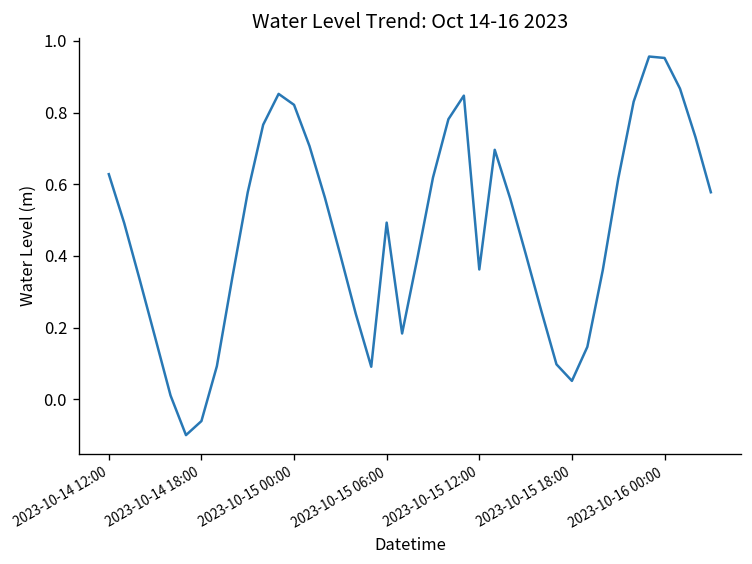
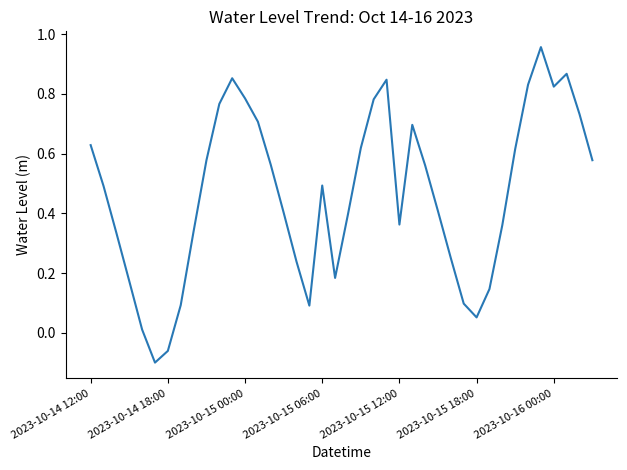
  {
    "2023-10-14 12:00": 0.63,
    "2023-10-14 18:00": -0.06,
-   "2023-10-15 00:00": 0.82,
+   "2023-10-15 00:00": 0.78,
    "2023-10-15 06:00": 0.49,
    "2023-10-15 12:00": 0.36,
    "2023-10-15 18:00": 0.05,
-   "2023-10-16 00:00": 0.95
+   "2023-10-16 00:00": 0.82
  }
